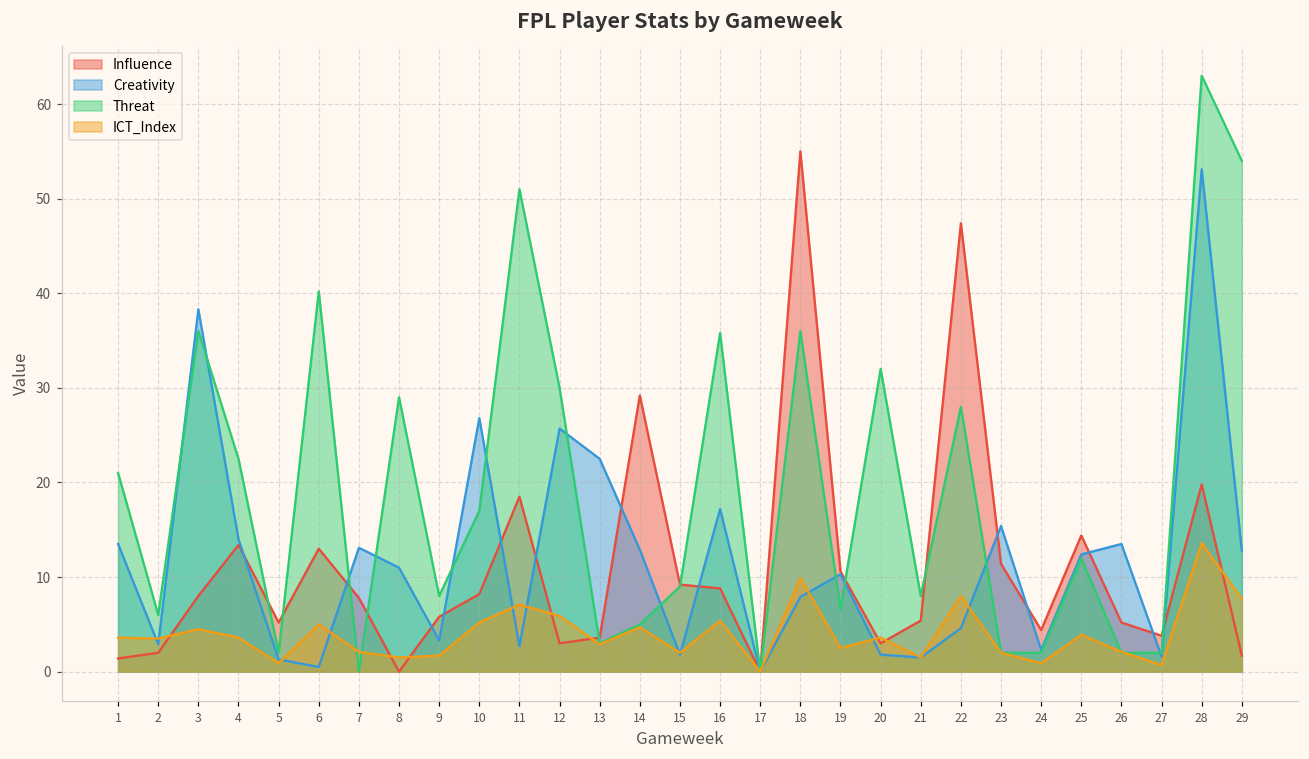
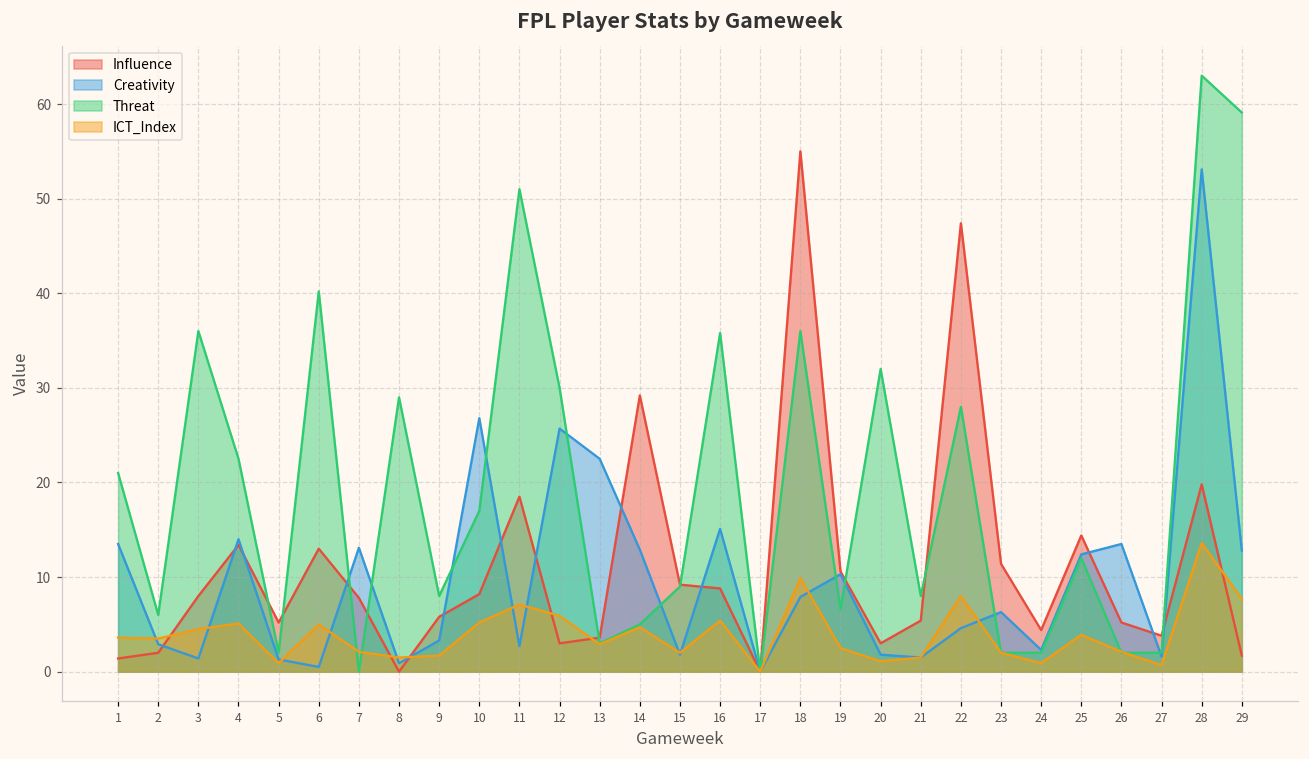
  {
    "Influence": {
      "1": 1,
      "2": 2,
      "3": 8,
      "4": 13,
      "5": 5,
      "6": 13,
      "7": 8,
      "8": 0,
      "9": 6,
      "10": 8,
      "11": 19,
      "12": 3,
      "13": 4,
      "14": 29,
      "16": 9,
      "18": 55,
      "20": 3,
      "21": 5,
      "22": 47,
      "23": 11,
      "24": 4,
      "25": 14,
      "26": 5,
      "27": 4,
      "28": 20,
      "29": 2
    },
    "Creativity": {
      "1": 14,
      "2": 3,
-     "3": 38,
+     "3": 1,
      "4": 14,
      "5": 1,
      "6": 1,
      "7": 13,
-     "8": 11,
+     "8": 1,
      "9": 3,
      "10": 27,
      "11": 3,
      "12": 26,
      "13": 23,
      "14": 13,
-     "16": 17,
+     "16": 15,
      "18": 8,
      "20": 2,
      "22": 5,
-     "23": 15,
+     "23": 6,
      "24": 2,
      "25": 12,
      "26": 14,
      "27": 2,
      "28": 53,
      "29": 13
    },
    "Threat": {
      "1": 21,
      "2": 6,
      "3": 36,
      "4": 23,
      "5": 2,
      "6": 40,
      "7": 0,
      "8": 29,
      "9": 8,
      "10": 17,
      "11": 51,
      "12": 30,
      "14": 5,
      "16": 36,
      "18": 36,
      "19": 7,
      "20": 32,
      "21": 8,
      "22": 28,
      "24": 2,
      "25": 12,
      "27": 2,
      "28": 63,
-     "29": 54
+     "29": 59
    },
    "ICT_Index": {
      "1": 4,
      "2": 4,
      "3": 5,
-     "4": 4,
+     "4": 5,
      "5": 1,
      "6": 5,
      "7": 2,
      "8": 2,
      "9": 2,
      "10": 5,
      "11": 7,
      "12": 6,
      "14": 5,
      "16": 5,
      "18": 10,
      "19": 3,
-     "20": 4,
+     "20": 1,
      "22": 8,
      "24": 1,
      "25": 4,
      "27": 1,
      "28": 14,
      "29": 8
    }
  }
